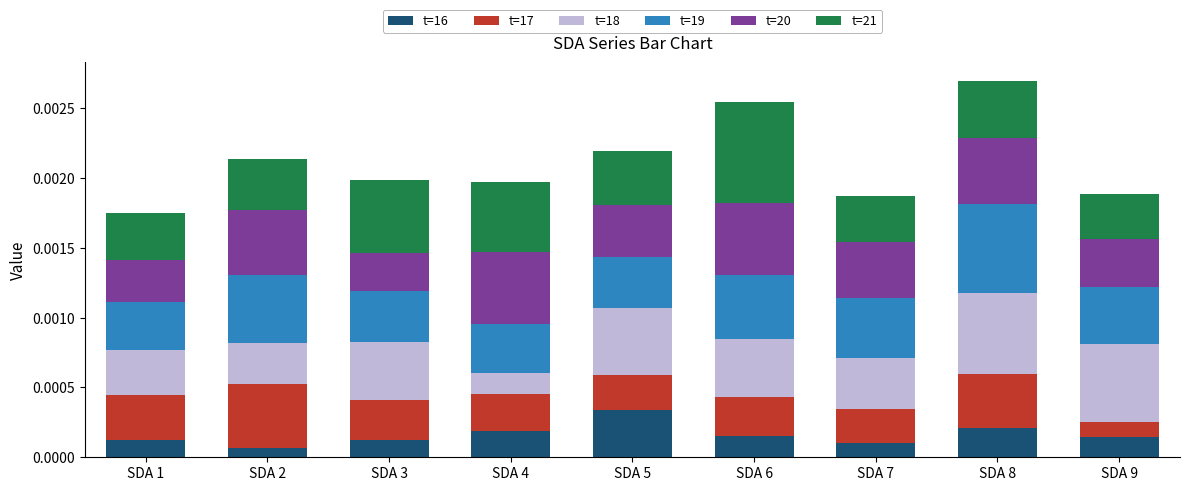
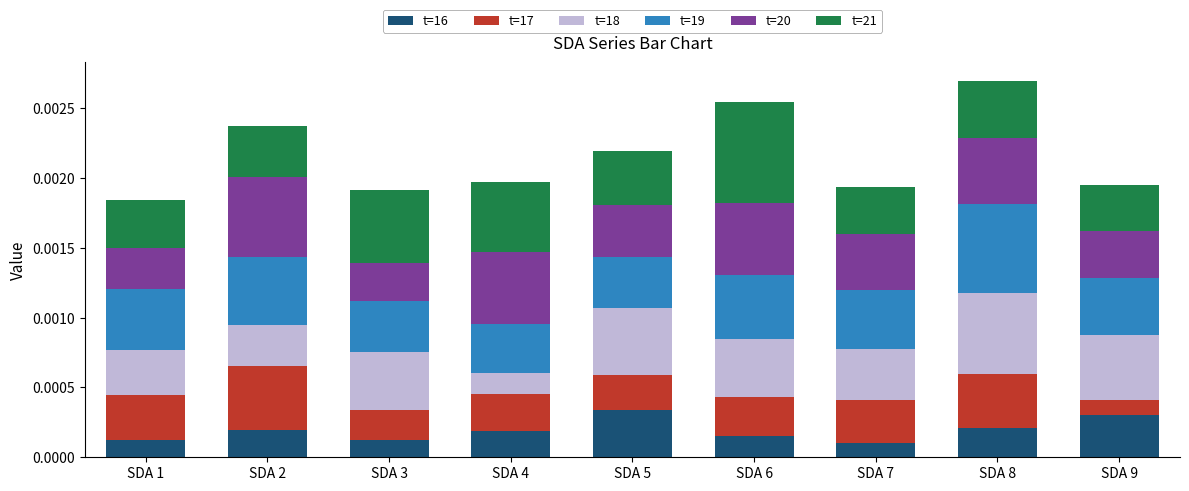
  {
    "t=16": {
      "SDA 1": 0.00012,
-     "SDA 2": 0.00007,
+     "SDA 2": 0.00020,
      "SDA 3": 0.00012,
      "SDA 4": 0.00019,
      "SDA 5": 0.00034,
      "SDA 6": 0.00015,
      "SDA 7": 0.00010,
      "SDA 8": 0.00021,
-     "SDA 9": 0.00015
+     "SDA 9": 0.00030
    },
    "t=17": {
      "SDA 1": 0.00032,
      "SDA 2": 0.00046,
-     "SDA 3": 0.00028,
+     "SDA 3": 0.00021,
      "SDA 4": 0.00027,
      "SDA 5": 0.00025,
      "SDA 6": 0.00028,
-     "SDA 7": 0.00024,
+     "SDA 7": 0.00030,
      "SDA 8": 0.00039,
      "SDA 9": 0.00011
    },
    "t=18": {
      "SDA 1": 0.00032,
      "SDA 2": 0.00030,
      "SDA 3": 0.00042,
      "SDA 4": 0.00015,
      "SDA 5": 0.00048,
      "SDA 6": 0.00042,
      "SDA 7": 0.00037,
      "SDA 8": 0.00058,
-     "SDA 9": 0.00056
+     "SDA 9": 0.00046
    },
    "t=19": {
-     "SDA 1": 0.00034,
+     "SDA 1": 0.00044,
      "SDA 2": 0.00049,
      "SDA 3": 0.00037,
      "SDA 4": 0.00035,
      "SDA 5": 0.00036,
      "SDA 6": 0.00046,
      "SDA 7": 0.00043,
      "SDA 8": 0.00063,
      "SDA 9": 0.00041
    },
    "t=20": {
      "SDA 1": 0.00030,
-     "SDA 2": 0.00046,
+     "SDA 2": 0.00057,
      "SDA 3": 0.00027,
      "SDA 4": 0.00051,
      "SDA 5": 0.00037,
      "SDA 6": 0.00052,
      "SDA 7": 0.00040,
      "SDA 8": 0.00048,
      "SDA 9": 0.00034
    },
    "t=21": {
      "SDA 1": 0.00034,
      "SDA 2": 0.00036,
      "SDA 3": 0.00052,
      "SDA 4": 0.00050,
      "SDA 5": 0.00039,
      "SDA 6": 0.00073,
      "SDA 7": 0.00033,
      "SDA 8": 0.00040,
      "SDA 9": 0.00032
    }
  }
